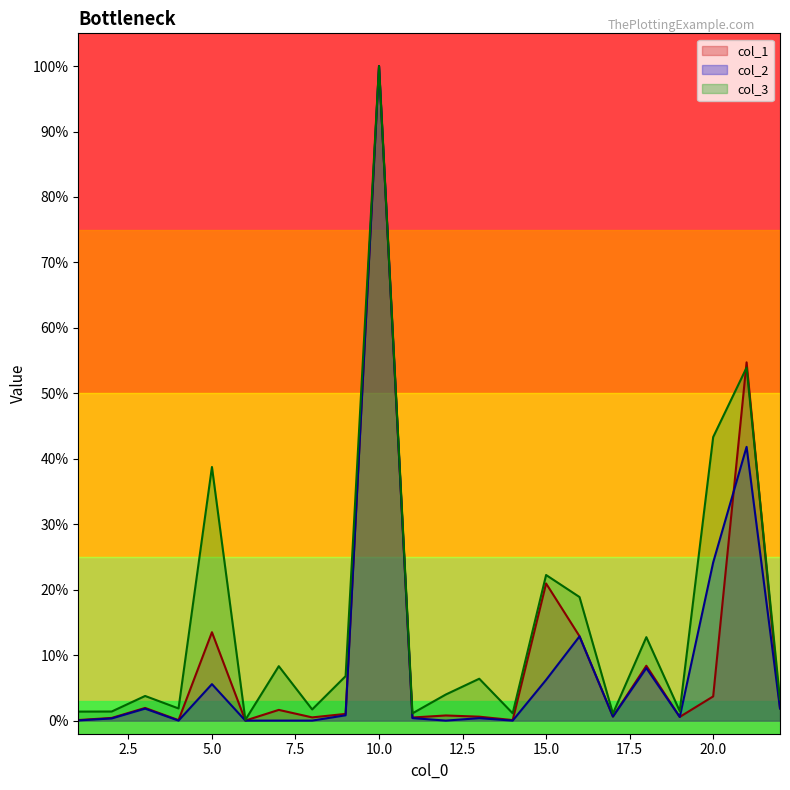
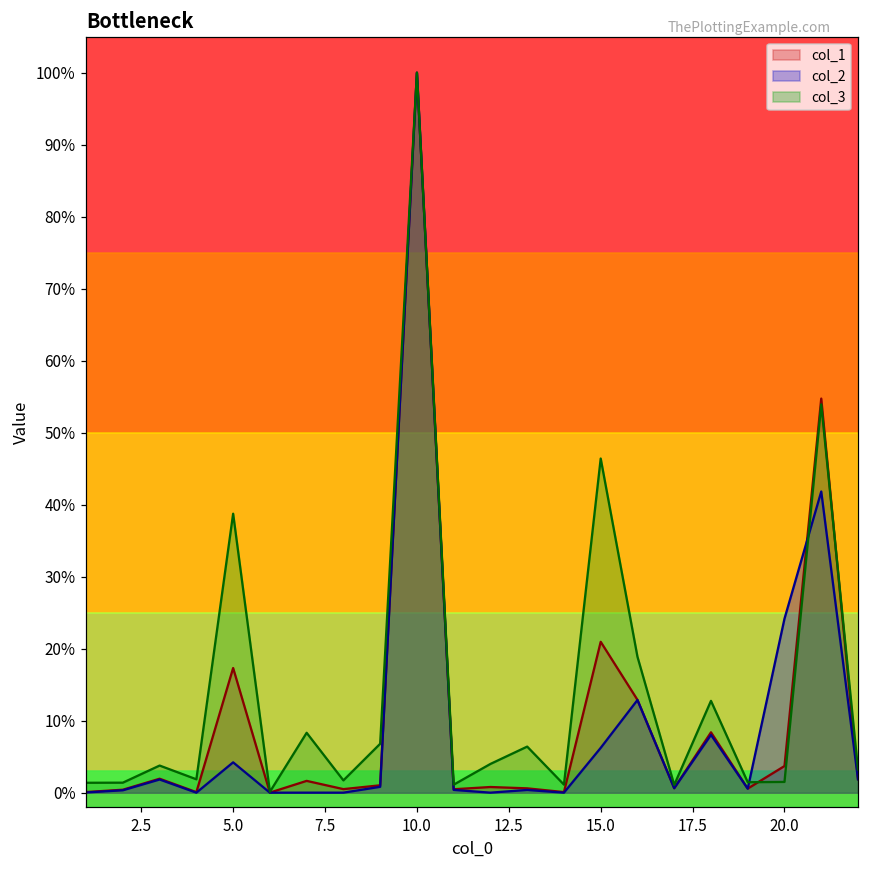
  {
    "col_1": {
-     "5.0": "14%",
+     "5.0": "17%",
      "15.0": "21%",
      "20.0": "4%"
    },
    "col_2": {
-     "5.0": "6%",
+     "5.0": "4%",
      "15.0": "6%",
      "20.0": "24%"
    },
    "col_3": {
      "5.0": "39%",
-     "15.0": "22%",
-     "20.0": "43%"
+     "15.0": "46%",
+     "20.0": "1%"
    }
  }
